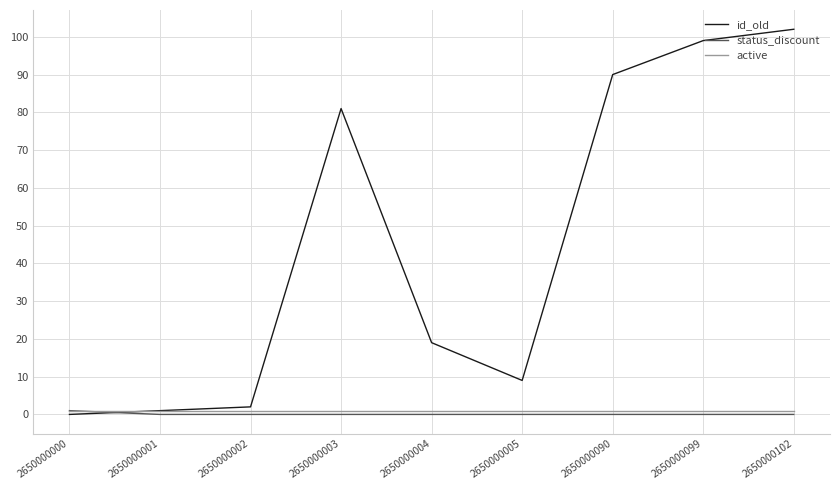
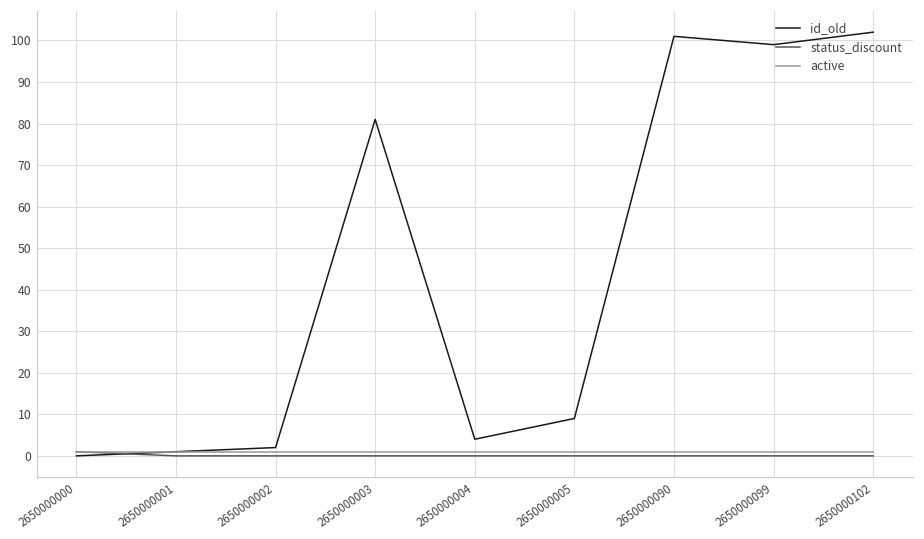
  {
    "id_old": {
      "2650000000": 0,
      "2650000002": 2,
      "2650000003": 81,
-     "2650000004": 19,
+     "2650000004": 4,
      "2650000005": 9,
-     "2650000090": 90,
+     "2650000090": 101,
      "2650000099": 99,
      "2650000102": 102
    },
    "status_discount": {
      "2650000001": 0,
      "2650000002": 0,
      "2650000003": 0,
      "2650000004": 0,
      "2650000005": 0,
      "2650000090": 0,
      "2650000099": 0,
      "2650000102": 0
    },
    "active": {
      "2650000002": 1,
      "2650000003": 1,
      "2650000004": 1,
      "2650000005": 1,
      "2650000090": 1,
      "2650000099": 1,
      "2650000102": 1
    }
  }
